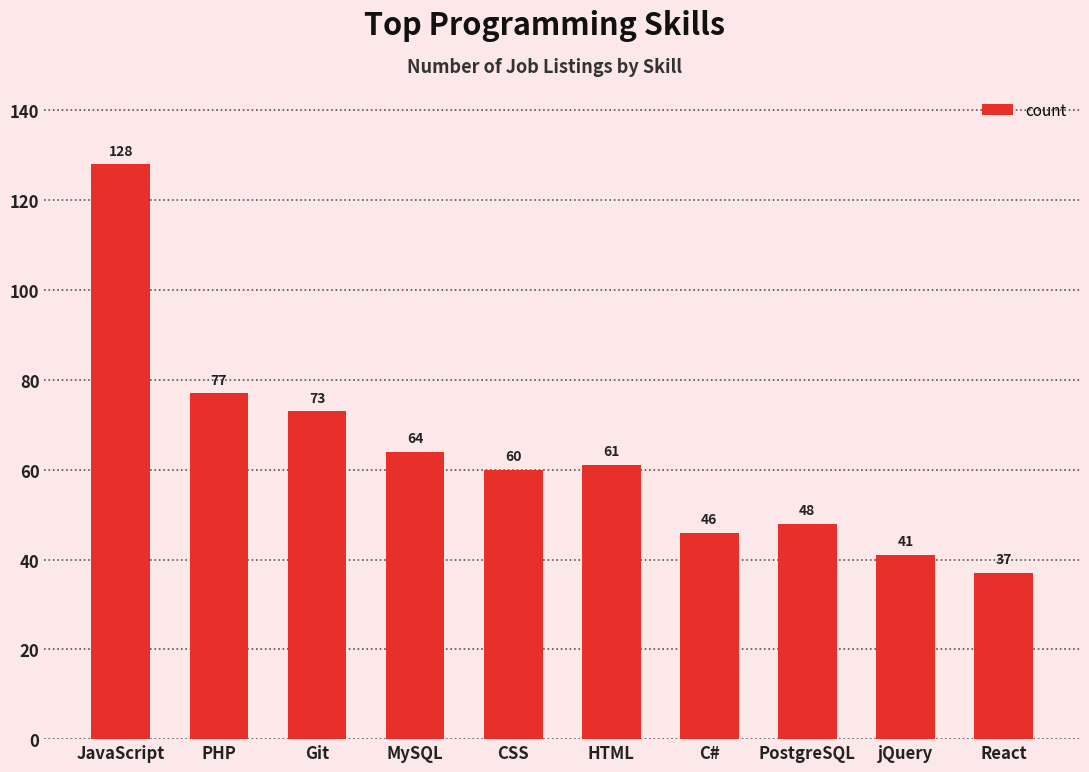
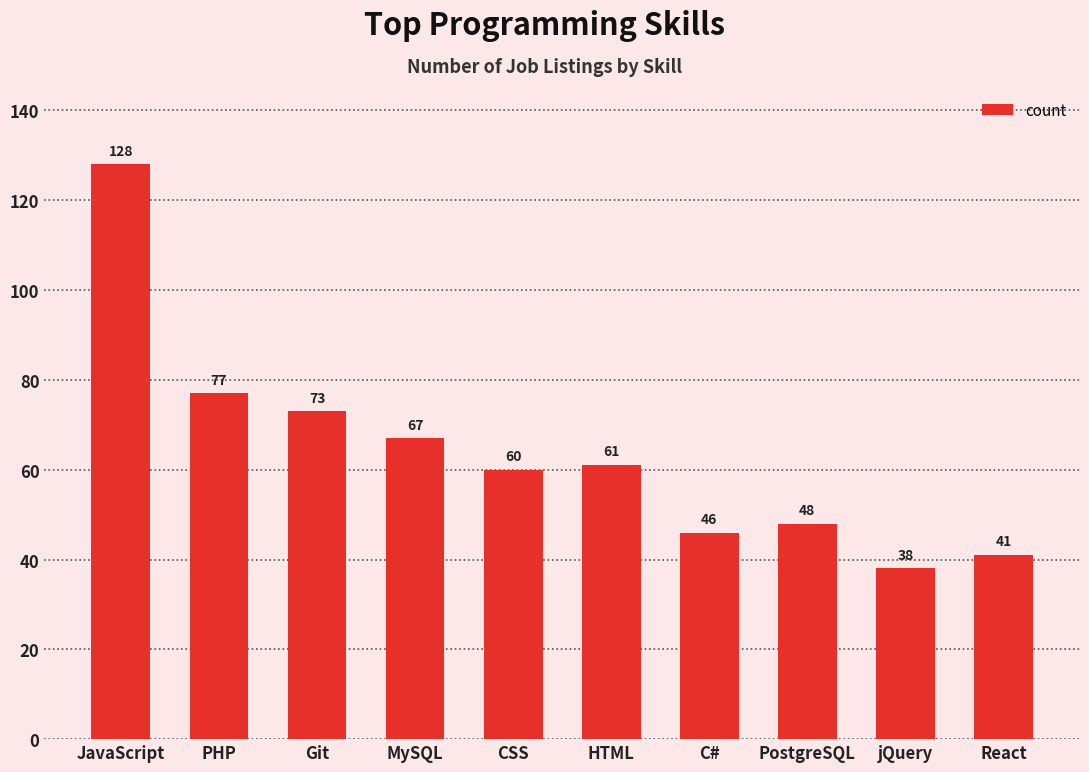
  {
    "JavaScript": 128,
    "PHP": 77,
    "Git": 73,
-   "MySQL": 64,
+   "MySQL": 67,
    "CSS": 60,
    "HTML": 61,
    "C#": 46,
    "PostgreSQL": 48,
-   "jQuery": 41,
-   "React": 37
+   "jQuery": 38,
+   "React": 41
  }
